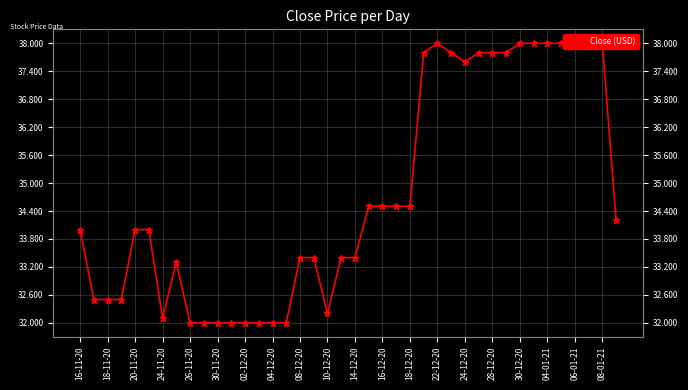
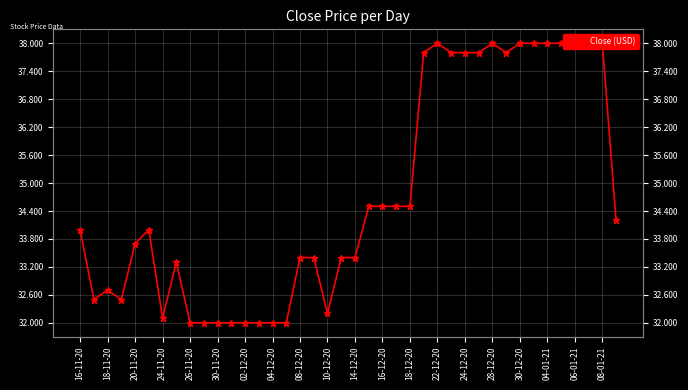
  {
    "16-11-20": 34.0,
-   "18-11-20": 32.5,
-   "20-11-20": 34.0,
+   "18-11-20": 32.7,
+   "20-11-20": 33.7,
    "24-11-20": 32.1,
    "26-11-20": 32.0,
    "30-11-20": 32.0,
    "02-12-20": 32.0,
    "04-12-20": 32.0,
    "08-12-20": 33.4,
    "10-12-20": 32.2,
    "14-12-20": 33.4,
    "16-12-20": 34.5,
    "18-12-20": 34.5,
    "22-12-20": 38.0,
-   "24-12-20": 37.6,
-   "28-12-20": 37.8,
+   "24-12-20": 37.8,
+   "28-12-20": 38.0,
    "30-12-20": 38.0,
    "04-01-21": 38.0
  }
